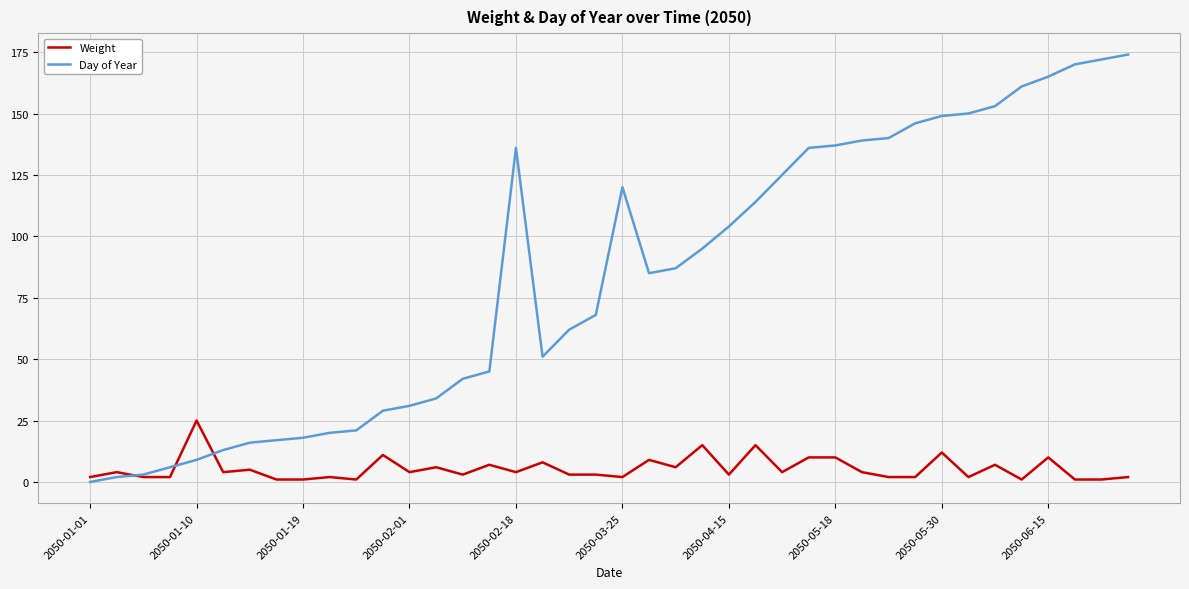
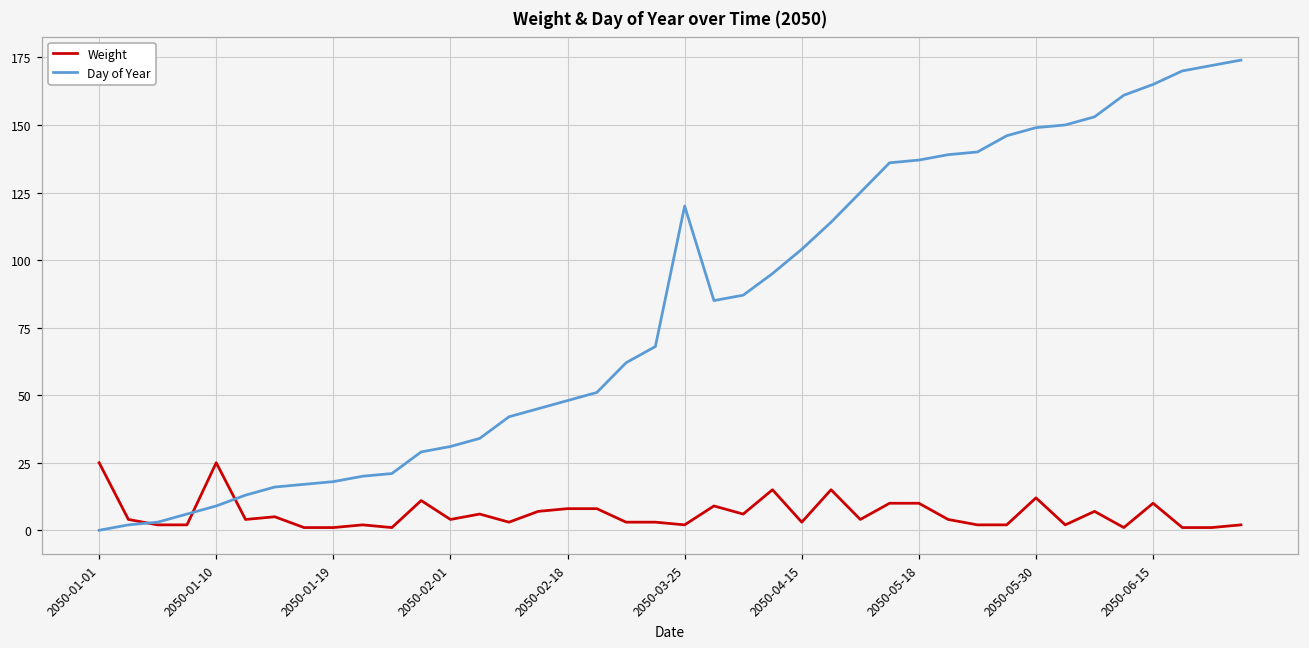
  {
    "Weight": {
-     "2050-01-01": 2,
+     "2050-01-01": 25,
      "2050-01-10": 25,
      "2050-01-19": 1,
      "2050-02-01": 4,
-     "2050-02-18": 4,
+     "2050-02-18": 8,
      "2050-03-25": 2,
      "2050-04-15": 3,
      "2050-05-18": 10,
      "2050-05-30": 12,
      "2050-06-15": 10
    },
    "Day of Year": {
      "2050-01-01": 0,
      "2050-01-10": 9,
      "2050-01-19": 18,
      "2050-02-01": 31,
-     "2050-02-18": 136,
+     "2050-02-18": 48,
      "2050-03-25": 120,
      "2050-04-15": 104,
      "2050-05-18": 137,
      "2050-05-30": 149,
      "2050-06-15": 165
    }
  }
